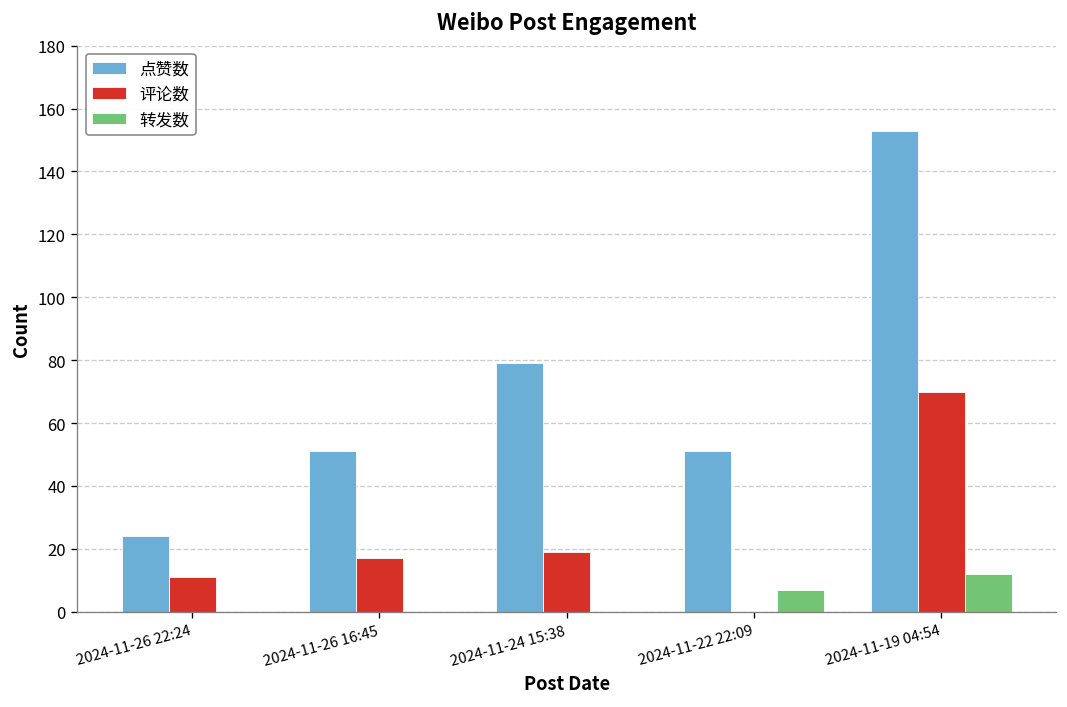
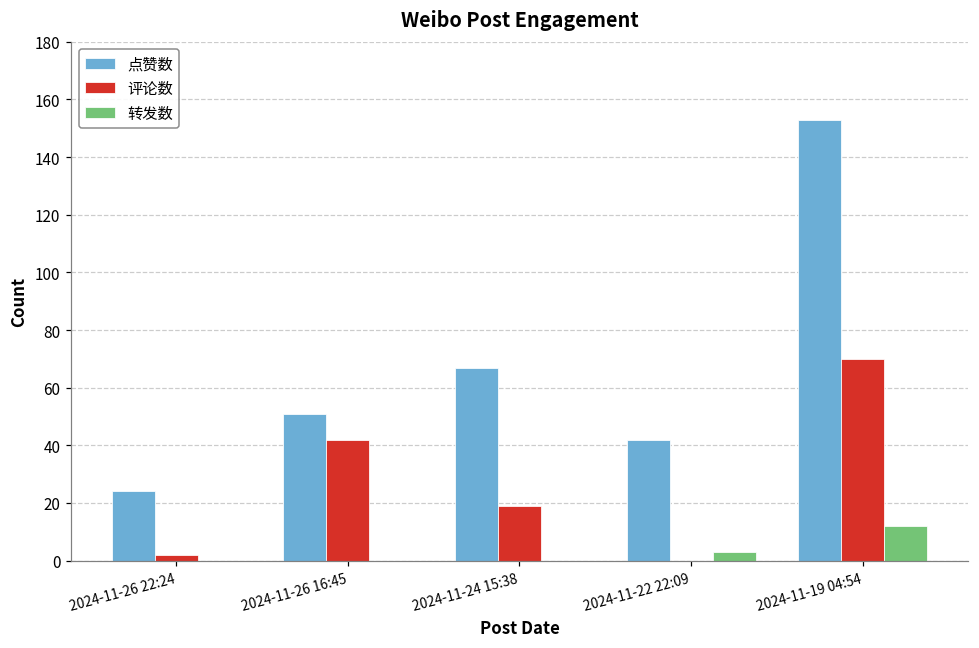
  {
    "点赞数": {
      "2024-11-26 22:24": 24,
      "2024-11-26 16:45": 51,
-     "2024-11-24 15:38": 79,
-     "2024-11-22 22:09": 51,
+     "2024-11-24 15:38": 67,
+     "2024-11-22 22:09": 42,
      "2024-11-19 04:54": 153
    },
    "评论数": {
-     "2024-11-26 22:24": 11,
-     "2024-11-26 16:45": 17,
+     "2024-11-26 22:24": 2,
+     "2024-11-26 16:45": 42,
      "2024-11-24 15:38": 19,
      "2024-11-22 22:09": 0,
      "2024-11-19 04:54": 70
    },
    "转发数": {
      "2024-11-26 22:24": 0,
      "2024-11-26 16:45": 0,
      "2024-11-24 15:38": 0,
-     "2024-11-22 22:09": 7,
+     "2024-11-22 22:09": 3,
      "2024-11-19 04:54": 12
    }
  }
